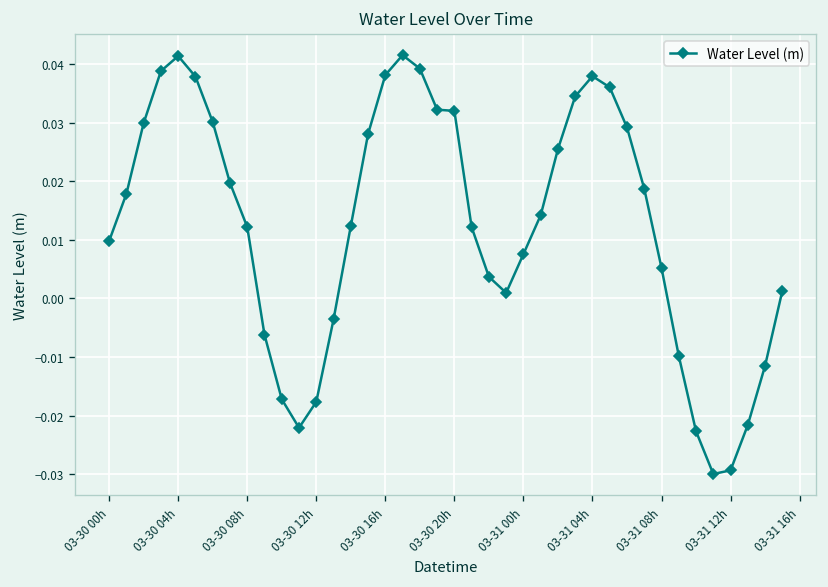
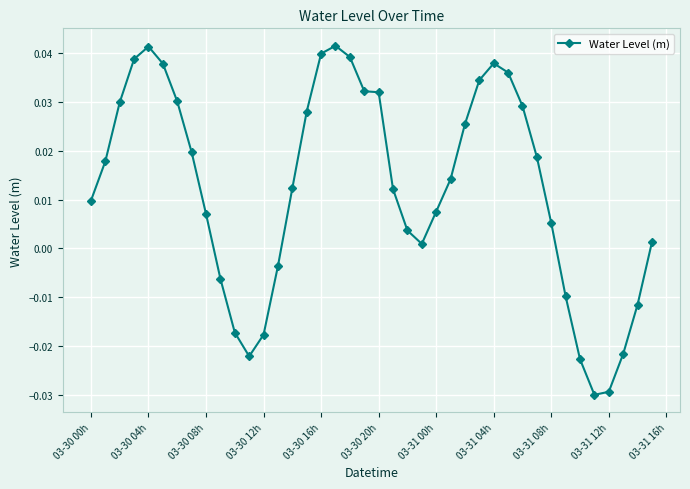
  {
    "03-30 00h": 0.010,
    "03-30 04h": 0.041,
-   "03-30 08h": 0.012,
+   "03-30 08h": 0.007,
    "03-30 12h": -0.018,
-   "03-30 16h": 0.038,
+   "03-30 16h": 0.040,
    "03-30 20h": 0.032,
    "03-31 00h": 0.008,
    "03-31 04h": 0.038,
    "03-31 08h": 0.005,
    "03-31 12h": -0.029
  }
